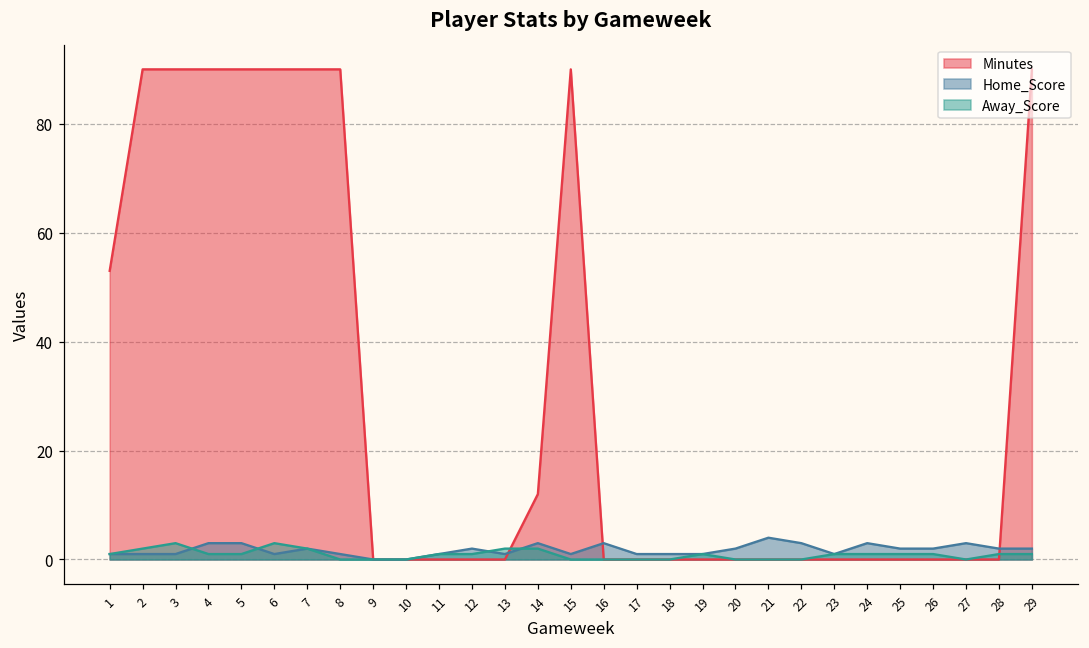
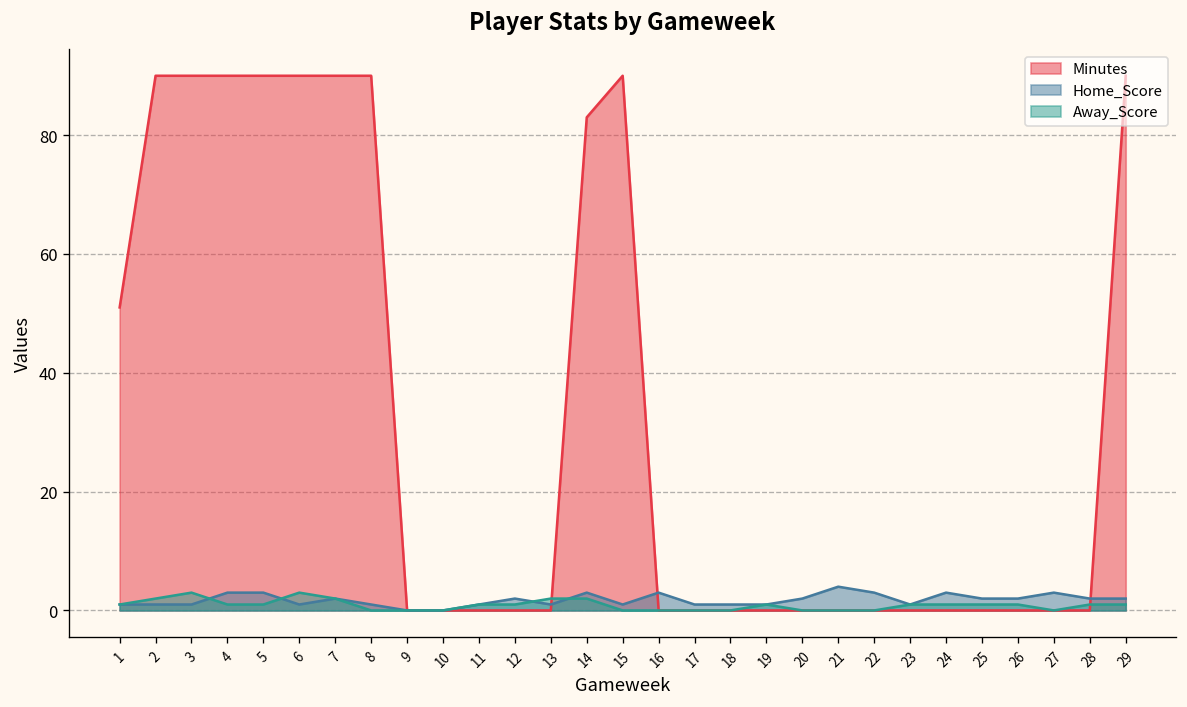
  {
    "Minutes": {
-     "1": 53,
+     "1": 51,
      "2": 90,
      "3": 90,
      "4": 90,
      "5": 90,
      "6": 90,
      "7": 90,
      "8": 90,
      "11": 0,
      "12": 0,
      "13": 0,
-     "14": 12,
+     "14": 83,
      "15": 90,
      "19": 0,
      "23": 0,
      "24": 0,
      "25": 0,
      "26": 0,
      "28": 0
    }
  }
